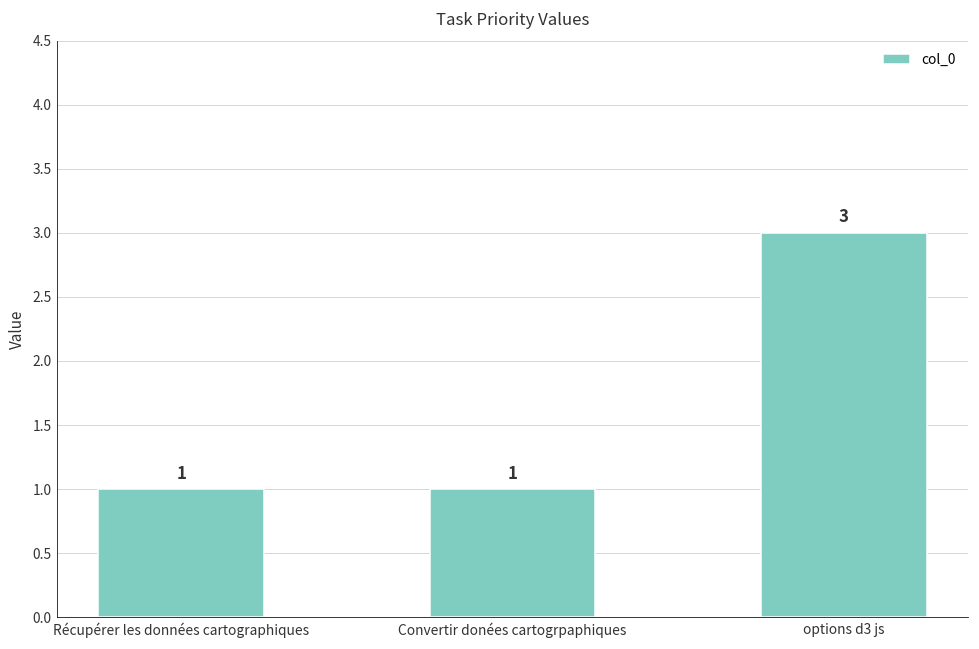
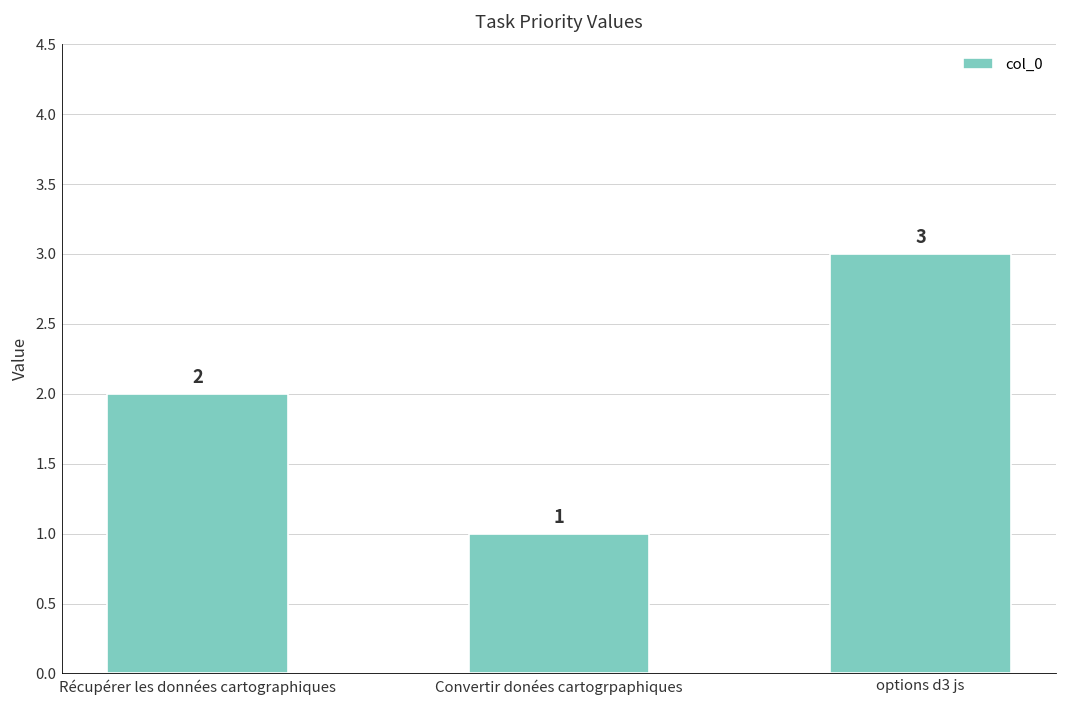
  {
-   "Récupérer les données cartographiques": 1,
+   "Récupérer les données cartographiques": 2,
    "Convertir donées cartogrpaphiques": 1,
    "options d3 js": 3
  }
